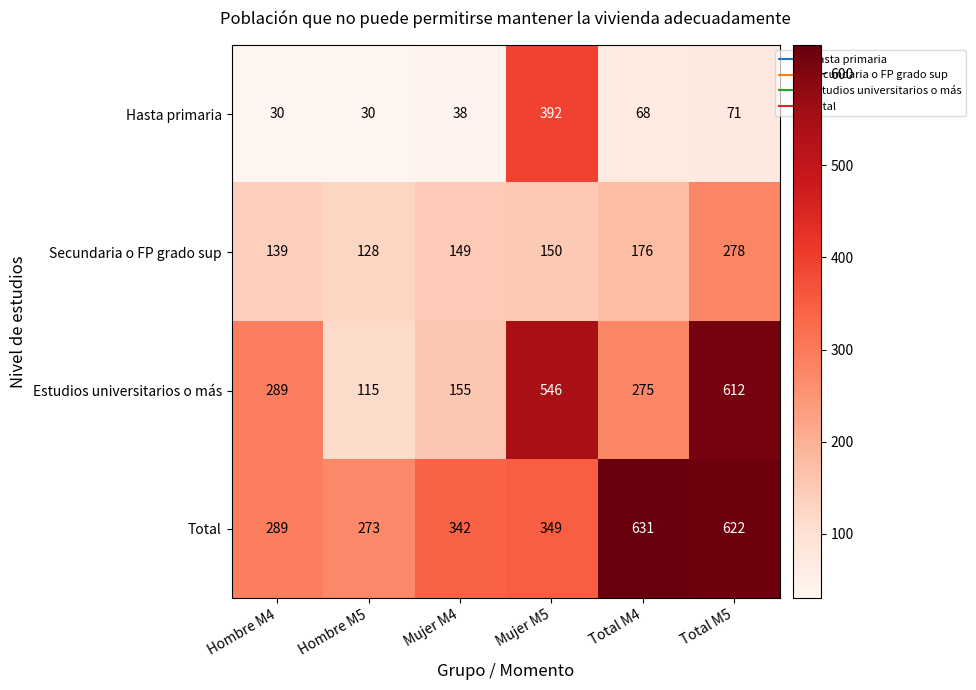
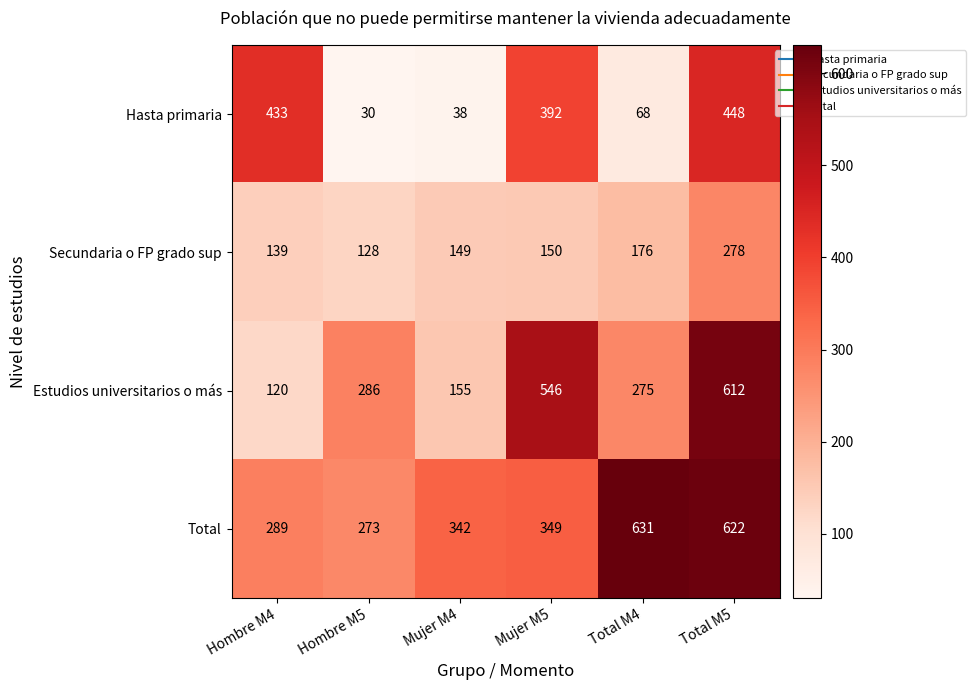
  {
    "Hasta primaria": {
-     "Hombre M4": 30,
+     "Hombre M4": 433,
      "Hombre M5": 30,
      "Mujer M4": 38,
      "Mujer M5": 392,
      "Total M4": 68,
-     "Total M5": 71
+     "Total M5": 448
    },
    "Secundaria o FP grado sup": {
      "Hombre M4": 139,
      "Hombre M5": 128,
      "Mujer M4": 149,
      "Mujer M5": 150,
      "Total M4": 176,
      "Total M5": 278
    },
    "Estudios universitarios o más": {
-     "Hombre M4": 289,
-     "Hombre M5": 115,
+     "Hombre M4": 120,
+     "Hombre M5": 286,
      "Mujer M4": 155,
      "Mujer M5": 546,
      "Total M4": 275,
      "Total M5": 612
    },
    "Total": {
      "Hombre M4": 289,
      "Hombre M5": 273,
      "Mujer M4": 342,
      "Mujer M5": 349,
      "Total M4": 631,
      "Total M5": 622
    }
  }
